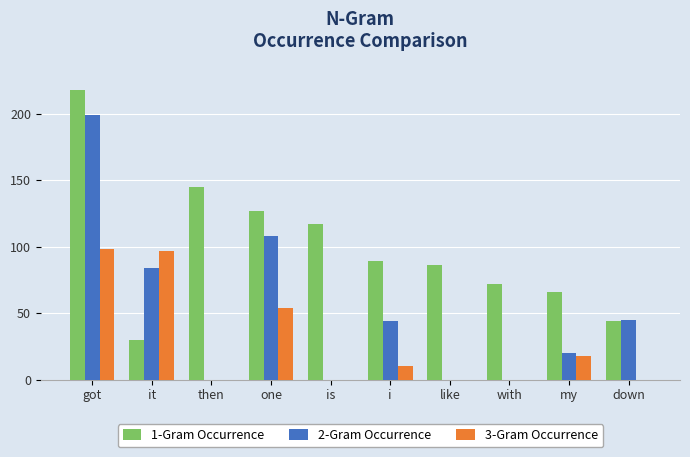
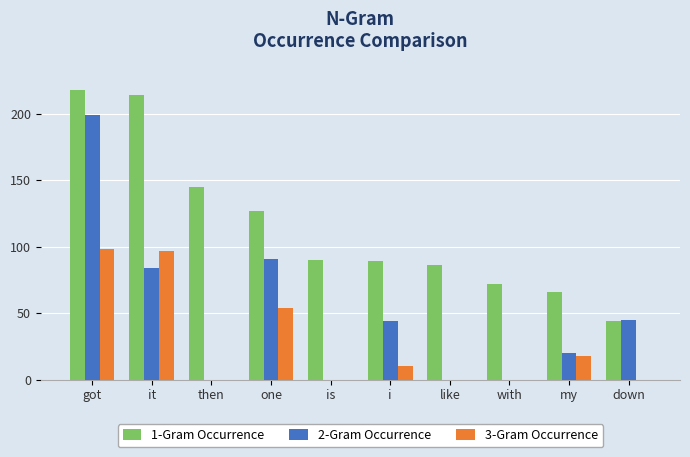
  {
    "1-Gram Occurrence": {
      "got": 218,
-     "it": 30,
+     "it": 214,
      "then": 145,
      "one": 127,
-     "is": 117,
+     "is": 90,
      "i": 89,
      "like": 86,
      "with": 72,
      "my": 66,
      "down": 44
    },
    "2-Gram Occurrence": {
      "got": 199,
      "it": 84,
      "then": 0,
-     "one": 108,
+     "one": 91,
      "is": 0,
      "i": 44,
      "like": 0,
      "with": 0,
      "my": 20,
      "down": 45
    },
    "3-Gram Occurrence": {
      "got": 98,
      "it": 97,
      "then": 0,
      "one": 54,
      "is": 0,
      "i": 10,
      "like": 0,
      "with": 0,
      "my": 18,
      "down": 0
    }
  }
